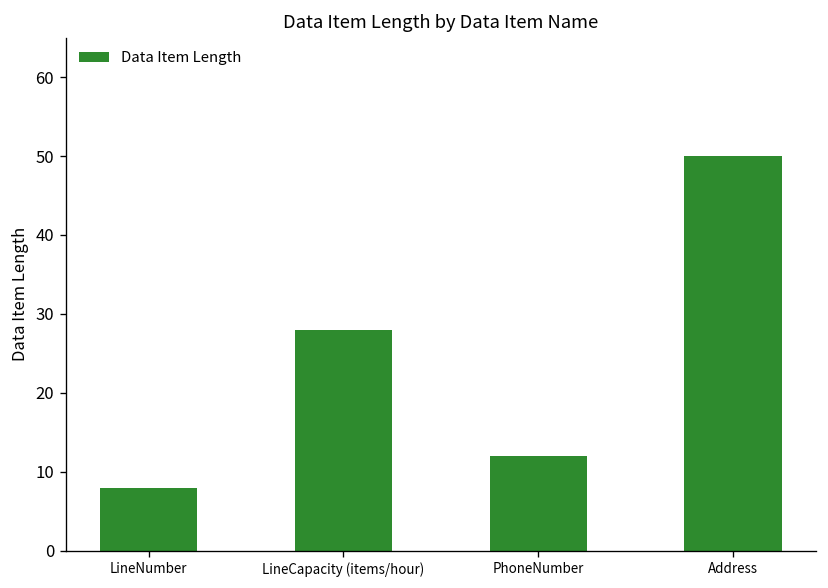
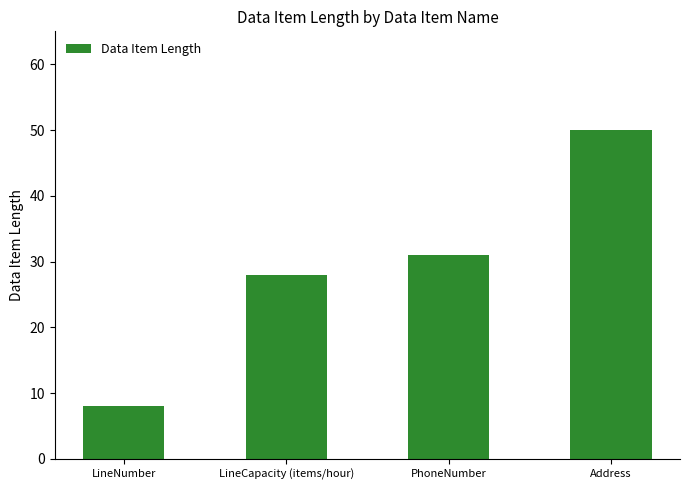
  {
    "LineNumber": 8,
    "LineCapacity (items/hour)": 28,
-   "PhoneNumber": 12,
+   "PhoneNumber": 31,
    "Address": 50
  }
